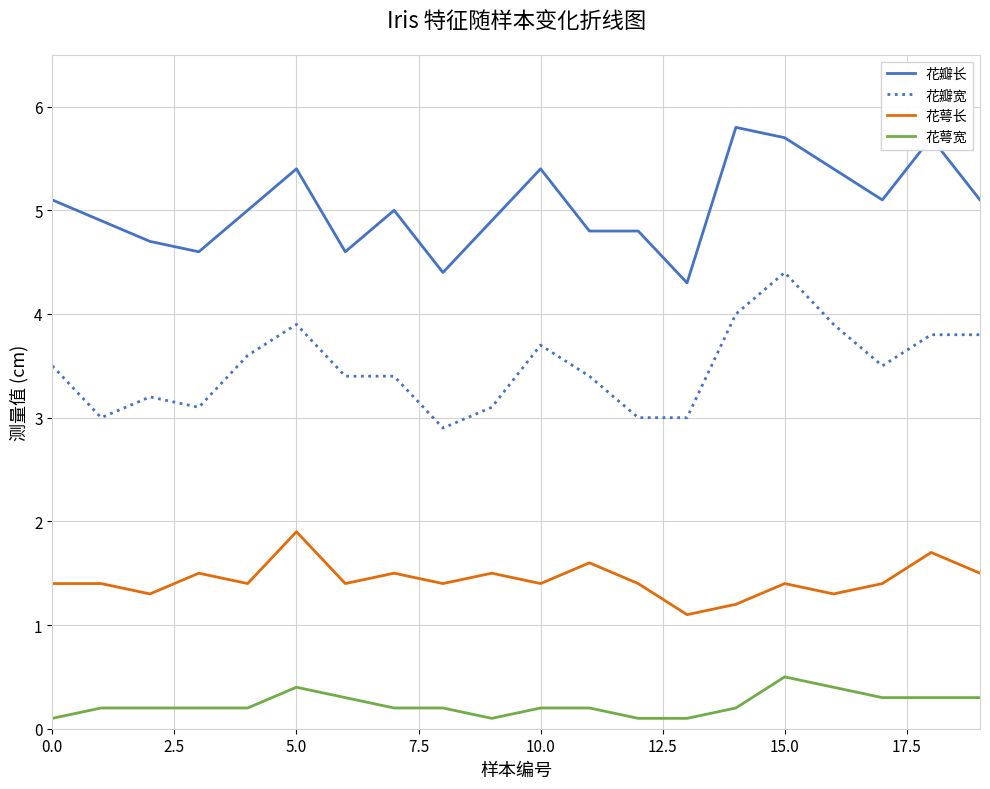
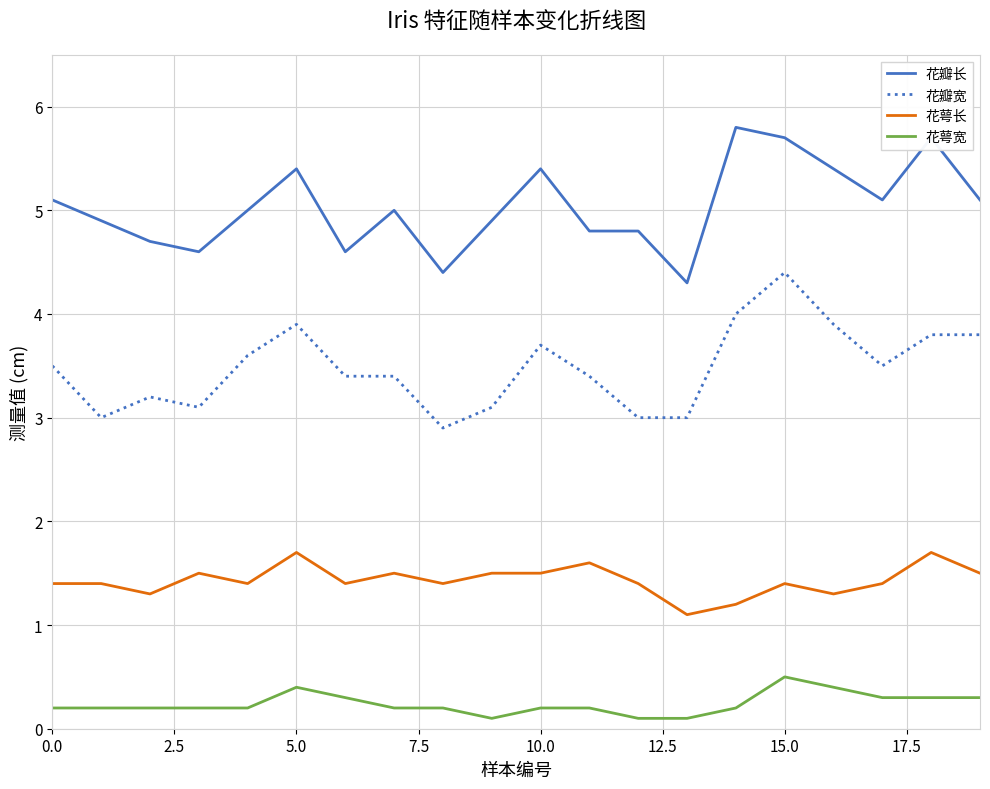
  {
    "花萼长": {
      "0.0": 1.4,
-     "5.0": 1.9,
-     "10.0": 1.4,
+     "5.0": 1.7,
+     "10.0": 1.5,
      "15.0": 1.4
    },
    "花萼宽": {
-     "0.0": 0.1,
+     "0.0": 0.2,
      "5.0": 0.4,
      "10.0": 0.2,
      "15.0": 0.5
    }
  }
